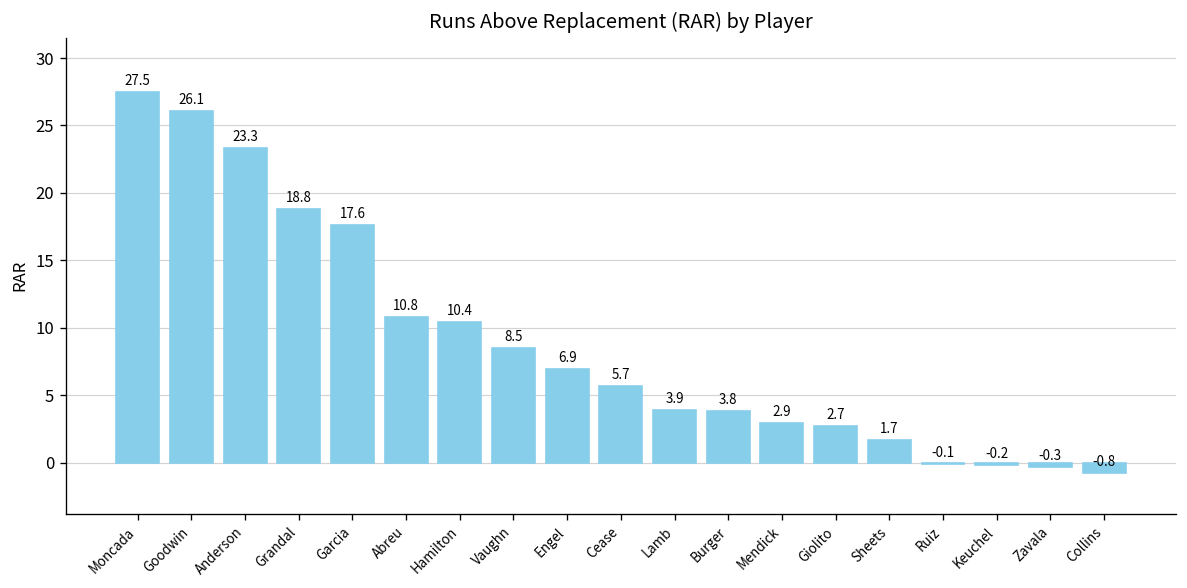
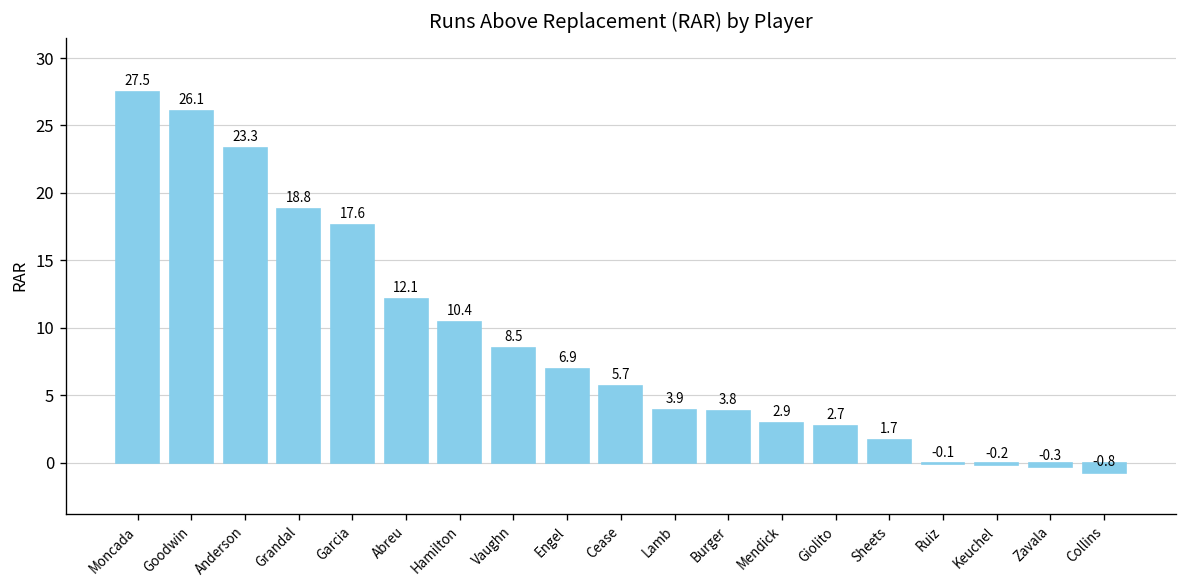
  {
    "Moncada": 27.5,
    "Goodwin": 26.1,
    "Anderson": 23.3,
    "Grandal": 18.8,
    "Garcia": 17.6,
-   "Abreu": 10.8,
+   "Abreu": 12.1,
    "Hamilton": 10.4,
    "Vaughn": 8.5,
    "Engel": 6.9,
    "Cease": 5.7,
    "Lamb": 3.9,
    "Burger": 3.8,
    "Mendick": 2.9,
    "Giolito": 2.7,
    "Sheets": 1.7,
    "Ruiz": -0.1,
    "Keuchel": -0.2,
    "Zavala": -0.3,
    "Collins": -0.8
  }
